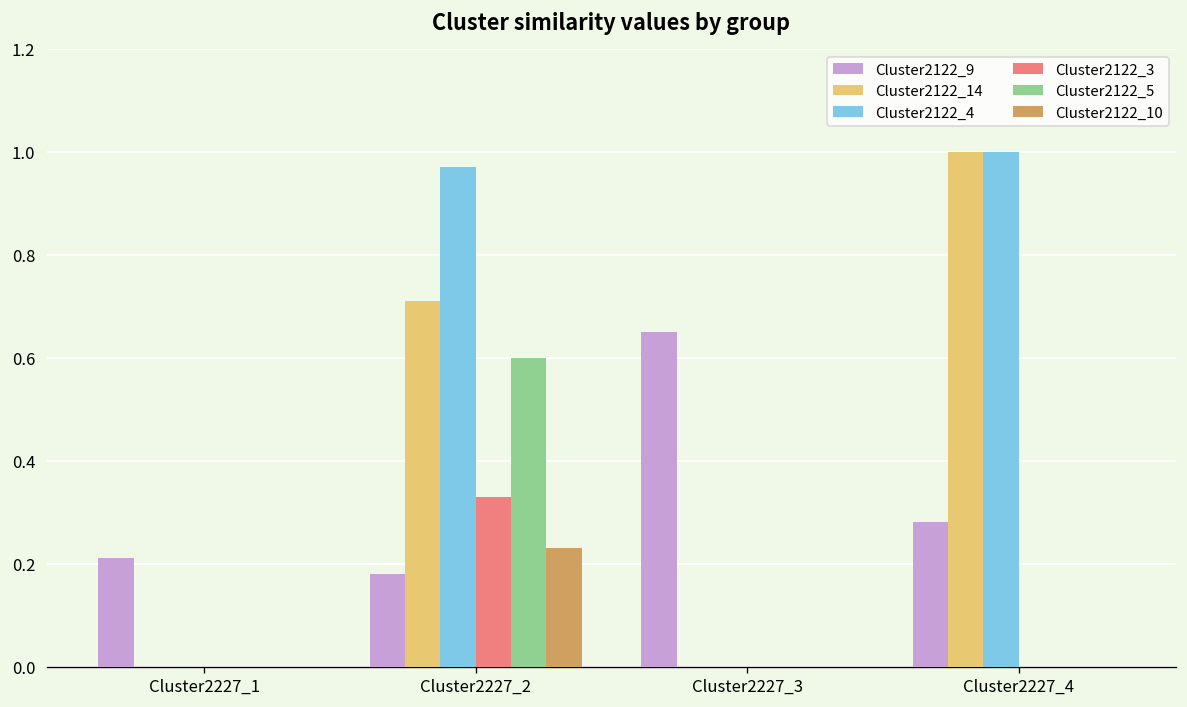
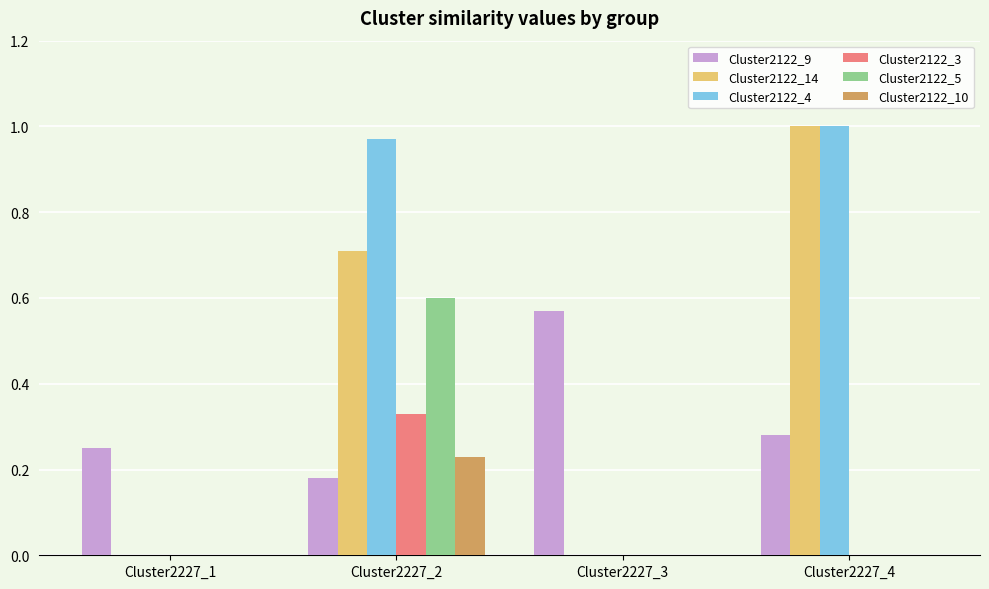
  {
    "Cluster2122_9": {
-     "Cluster2227_1": 0.21,
+     "Cluster2227_1": 0.25,
      "Cluster2227_2": 0.18,
-     "Cluster2227_3": 0.65,
+     "Cluster2227_3": 0.57,
      "Cluster2227_4": 0.28
    },
    "Cluster2122_4": {
      "Cluster2227_1": 0.00,
      "Cluster2227_2": 0.97,
      "Cluster2227_3": 0.00,
      "Cluster2227_4": 1.00
    },
    "Cluster2122_5": {
      "Cluster2227_1": 0.00,
      "Cluster2227_2": 0.60,
      "Cluster2227_3": 0.00,
      "Cluster2227_4": 0.00
    }
  }
